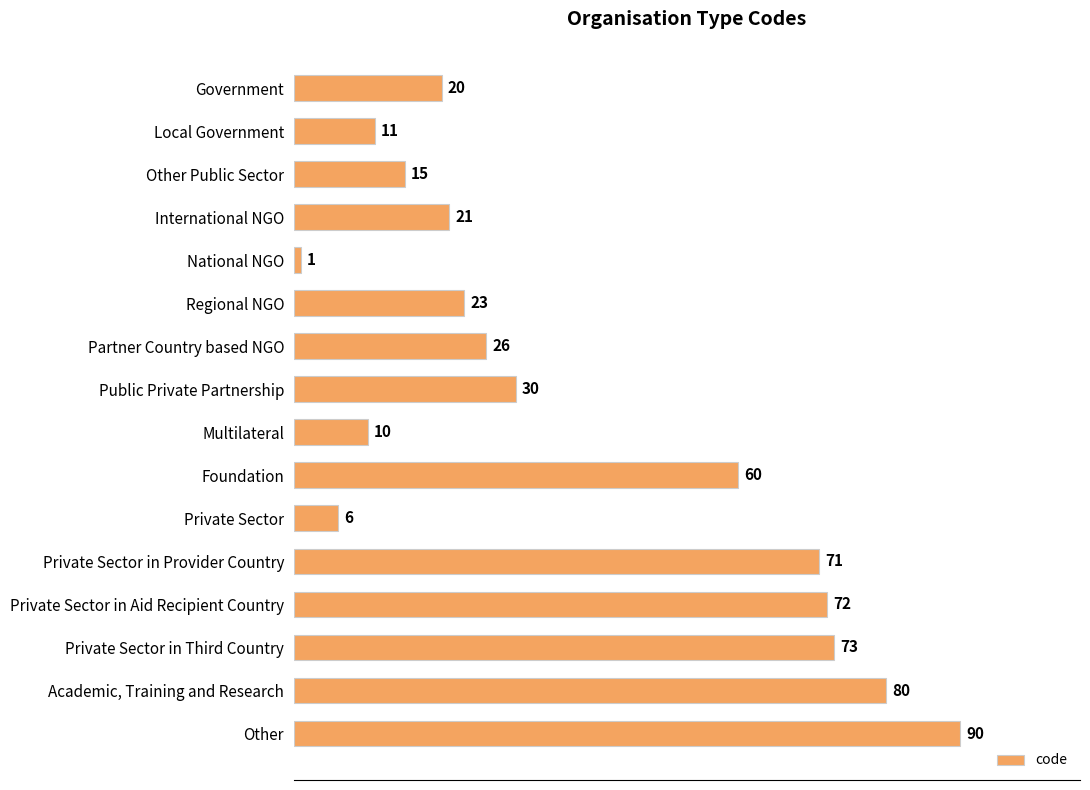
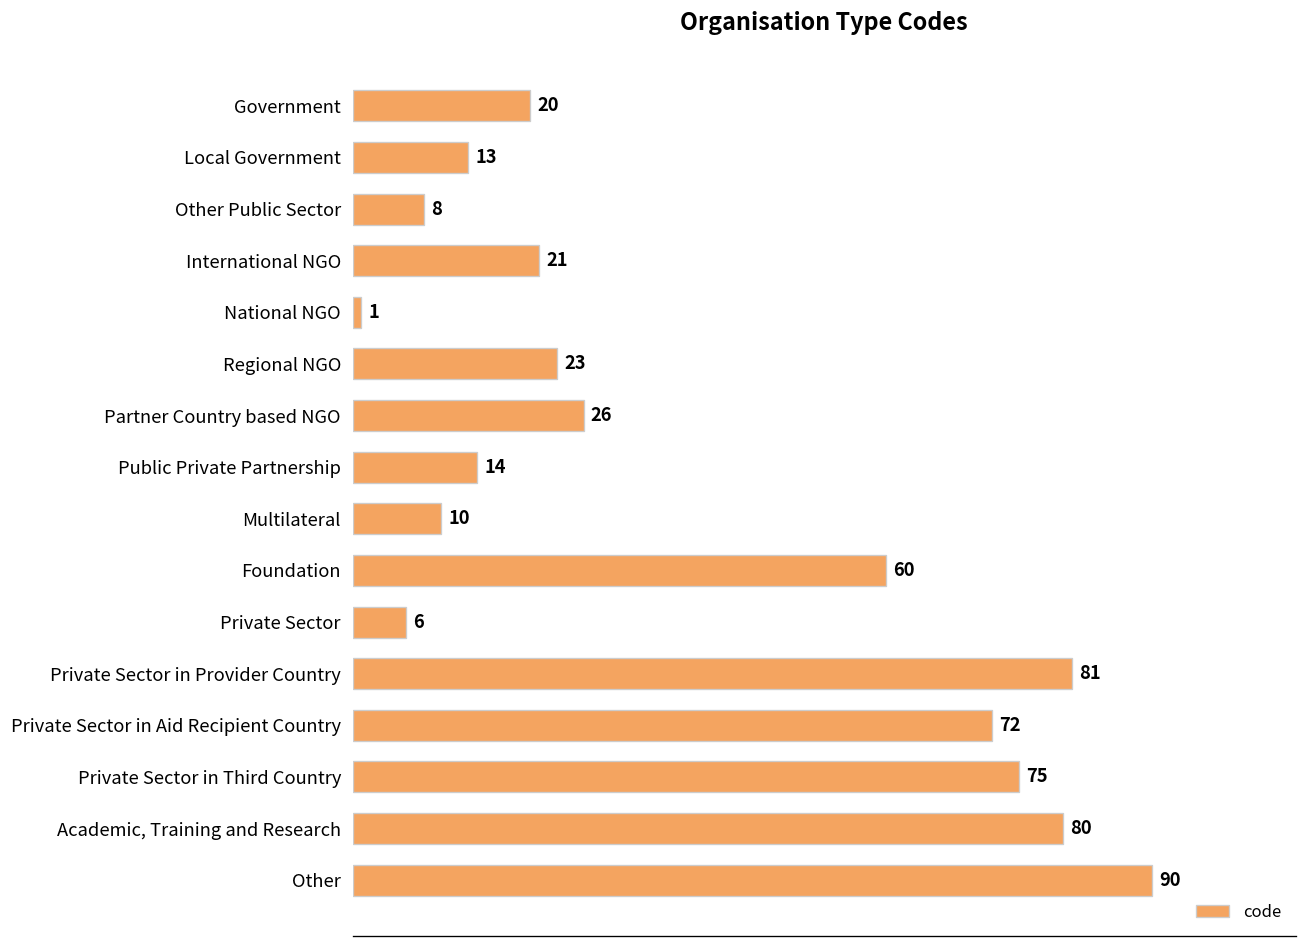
  {
    "Government": 20,
-   "Local Government": 11,
-   "Other Public Sector": 15,
+   "Local Government": 13,
+   "Other Public Sector": 8,
    "International NGO": 21,
    "National NGO": 1,
    "Regional NGO": 23,
    "Partner Country based NGO": 26,
-   "Public Private Partnership": 30,
+   "Public Private Partnership": 14,
    "Multilateral": 10,
    "Foundation": 60,
    "Private Sector": 6,
-   "Private Sector in Provider Country": 71,
+   "Private Sector in Provider Country": 81,
    "Private Sector in Aid Recipient Country": 72,
-   "Private Sector in Third Country": 73,
+   "Private Sector in Third Country": 75,
    "Academic, Training and Research": 80,
    "Other": 90
  }
